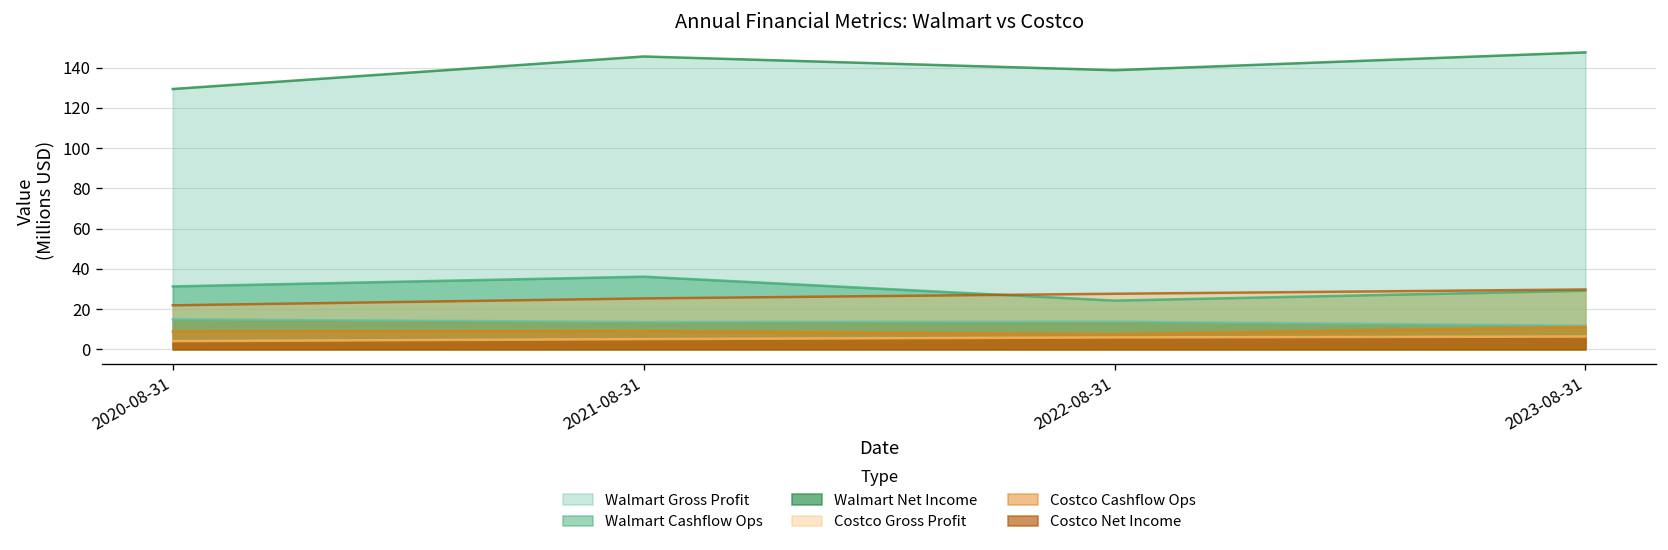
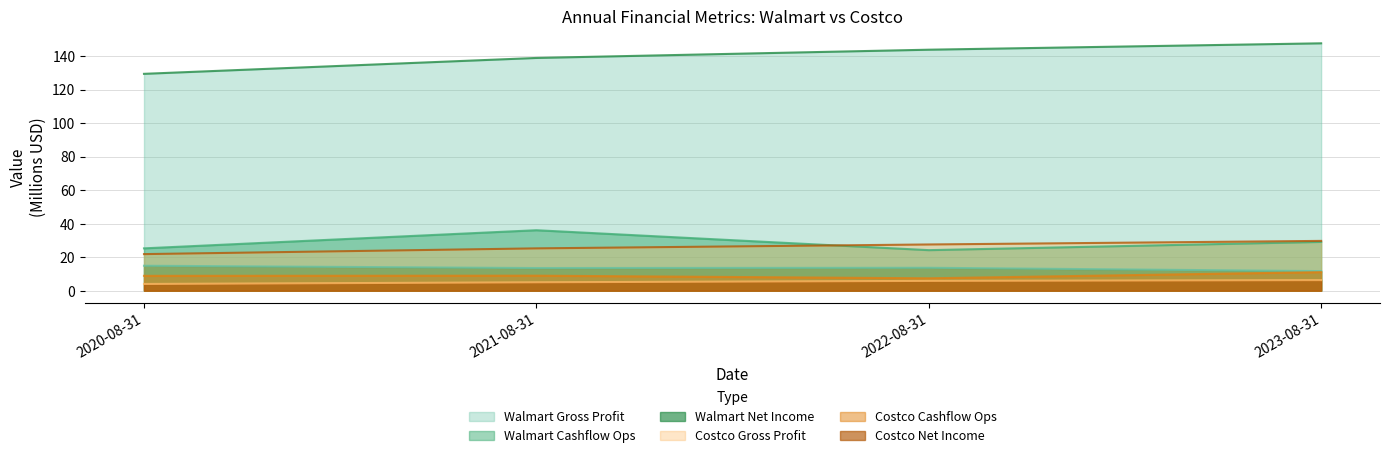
  {
    "Walmart Gross Profit": {
      "2020-08-31": 129,
-     "2021-08-31": 146,
-     "2022-08-31": 139,
+     "2021-08-31": 139,
+     "2022-08-31": 144,
      "2023-08-31": 148
    },
    "Walmart Cashflow Ops": {
-     "2020-08-31": 31,
+     "2020-08-31": 25,
      "2021-08-31": 36,
      "2022-08-31": 24
    },
    "Walmart Net Income": {
      "2020-08-31": 15,
      "2021-08-31": 14,
      "2022-08-31": 14
    },
    "Costco Gross Profit": {
      "2020-08-31": 22,
      "2021-08-31": 25,
      "2022-08-31": 28
    },
    "Costco Cashflow Ops": {
      "2020-08-31": 9,
      "2021-08-31": 9,
      "2022-08-31": 7
    },
    "Costco Net Income": {
      "2020-08-31": 4,
      "2021-08-31": 5,
      "2022-08-31": 6,
      "2023-08-31": 6
    }
  }
